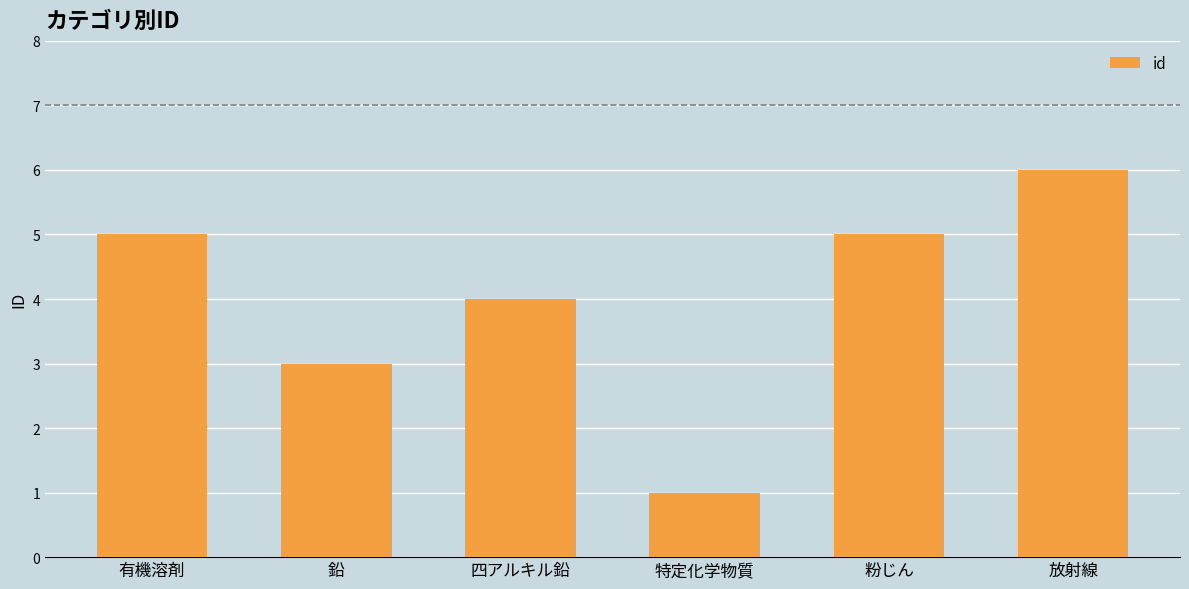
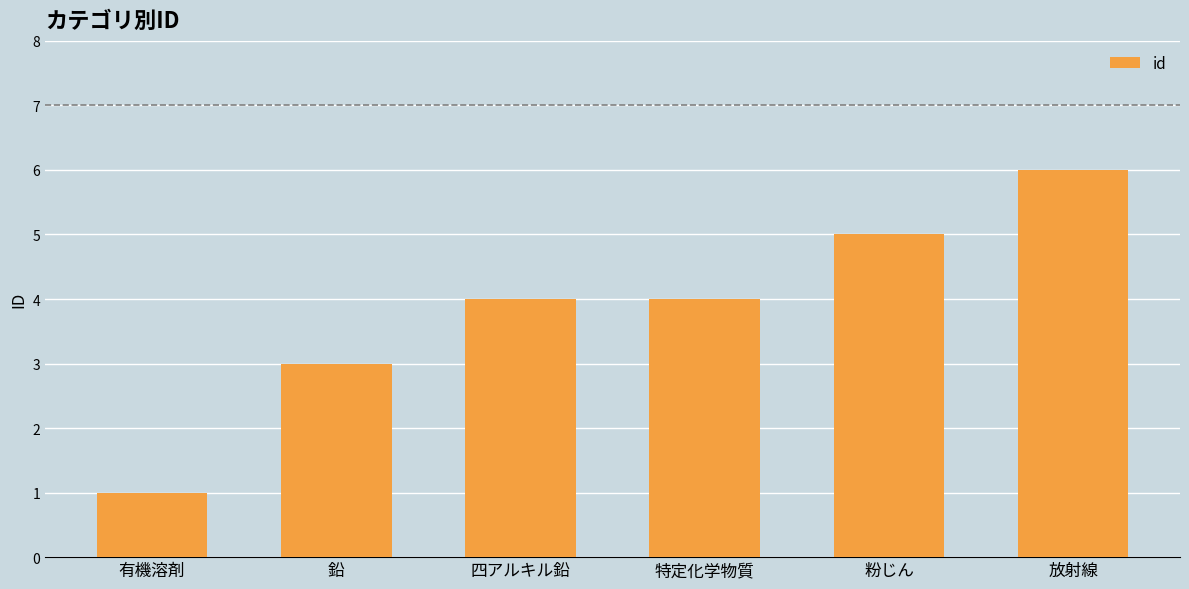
  {
-   "有機溶剤": 5,
+   "有機溶剤": 1,
    "鉛": 3,
    "四アルキル鉛": 4,
-   "特定化学物質": 1,
+   "特定化学物質": 4,
    "粉じん": 5,
    "放射線": 6
  }
